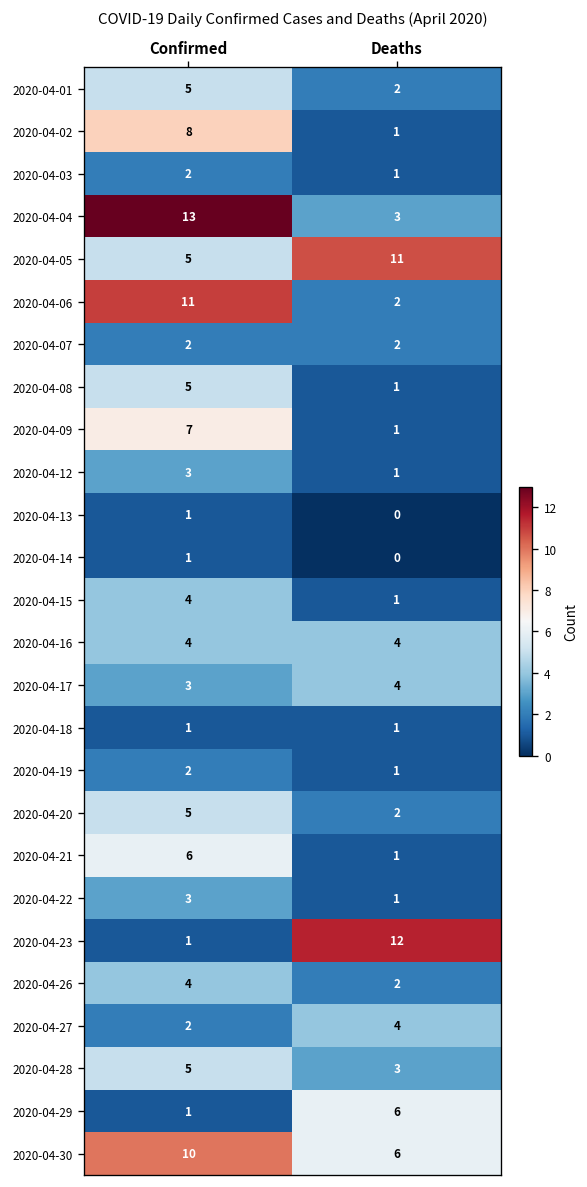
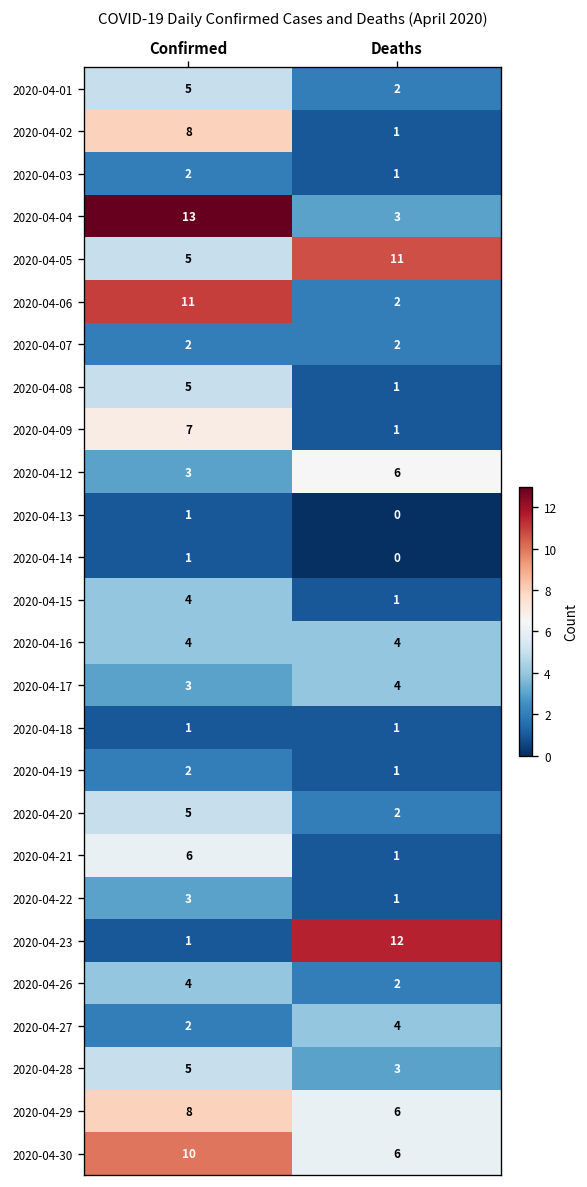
  {
    "2020-04-01": {
      "Confirmed": 5,
      "Deaths": 2
    },
    "2020-04-02": {
      "Confirmed": 8,
      "Deaths": 1
    },
    "2020-04-03": {
      "Confirmed": 2,
      "Deaths": 1
    },
    "2020-04-04": {
      "Confirmed": 13,
      "Deaths": 3
    },
    "2020-04-05": {
      "Confirmed": 5,
      "Deaths": 11
    },
    "2020-04-06": {
      "Confirmed": 11,
      "Deaths": 2
    },
    "2020-04-07": {
      "Confirmed": 2,
      "Deaths": 2
    },
    "2020-04-08": {
      "Confirmed": 5,
      "Deaths": 1
    },
    "2020-04-09": {
      "Confirmed": 7,
      "Deaths": 1
    },
    "2020-04-12": {
      "Confirmed": 3,
-     "Deaths": 1
+     "Deaths": 6
    },
    "2020-04-13": {
      "Confirmed": 1,
      "Deaths": 0
    },
    "2020-04-14": {
      "Confirmed": 1,
      "Deaths": 0
    },
    "2020-04-15": {
      "Confirmed": 4,
      "Deaths": 1
    },
    "2020-04-16": {
      "Confirmed": 4,
      "Deaths": 4
    },
    "2020-04-17": {
      "Confirmed": 3,
      "Deaths": 4
    },
    "2020-04-18": {
      "Confirmed": 1,
      "Deaths": 1
    },
    "2020-04-19": {
      "Confirmed": 2,
      "Deaths": 1
    },
    "2020-04-20": {
      "Confirmed": 5,
      "Deaths": 2
    },
    "2020-04-21": {
      "Confirmed": 6,
      "Deaths": 1
    },
    "2020-04-22": {
      "Confirmed": 3,
      "Deaths": 1
    },
    "2020-04-23": {
      "Confirmed": 1,
      "Deaths": 12
    },
    "2020-04-26": {
      "Confirmed": 4,
      "Deaths": 2
    },
    "2020-04-27": {
      "Confirmed": 2,
      "Deaths": 4
    },
    "2020-04-28": {
      "Confirmed": 5,
      "Deaths": 3
    },
    "2020-04-29": {
-     "Confirmed": 1,
+     "Confirmed": 8,
      "Deaths": 6
    },
    "2020-04-30": {
      "Confirmed": 10,
      "Deaths": 6
    }
  }
